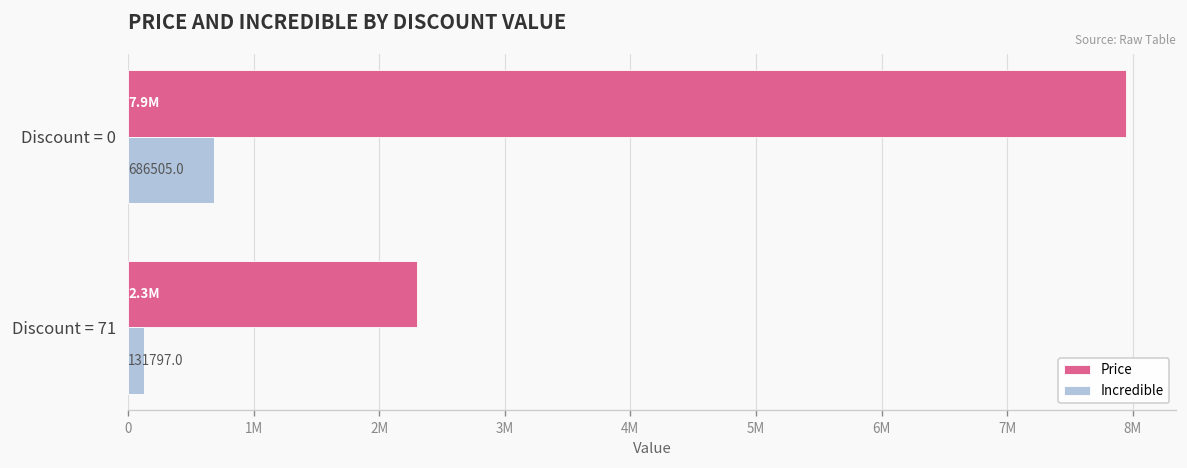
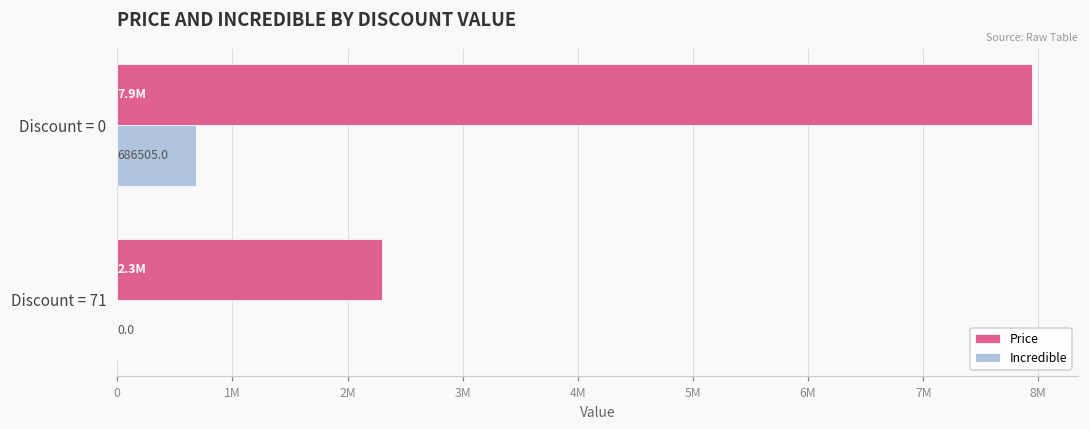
  {
    "Price": {
      "Discount = 0": "7.9M",
      "Discount = 71": "2.3M"
    },
    "Incredible": {
      "Discount = 0": "686505.0",
-     "Discount = 71": "131797.0"
+     "Discount = 71": "0.0"
    }
  }
